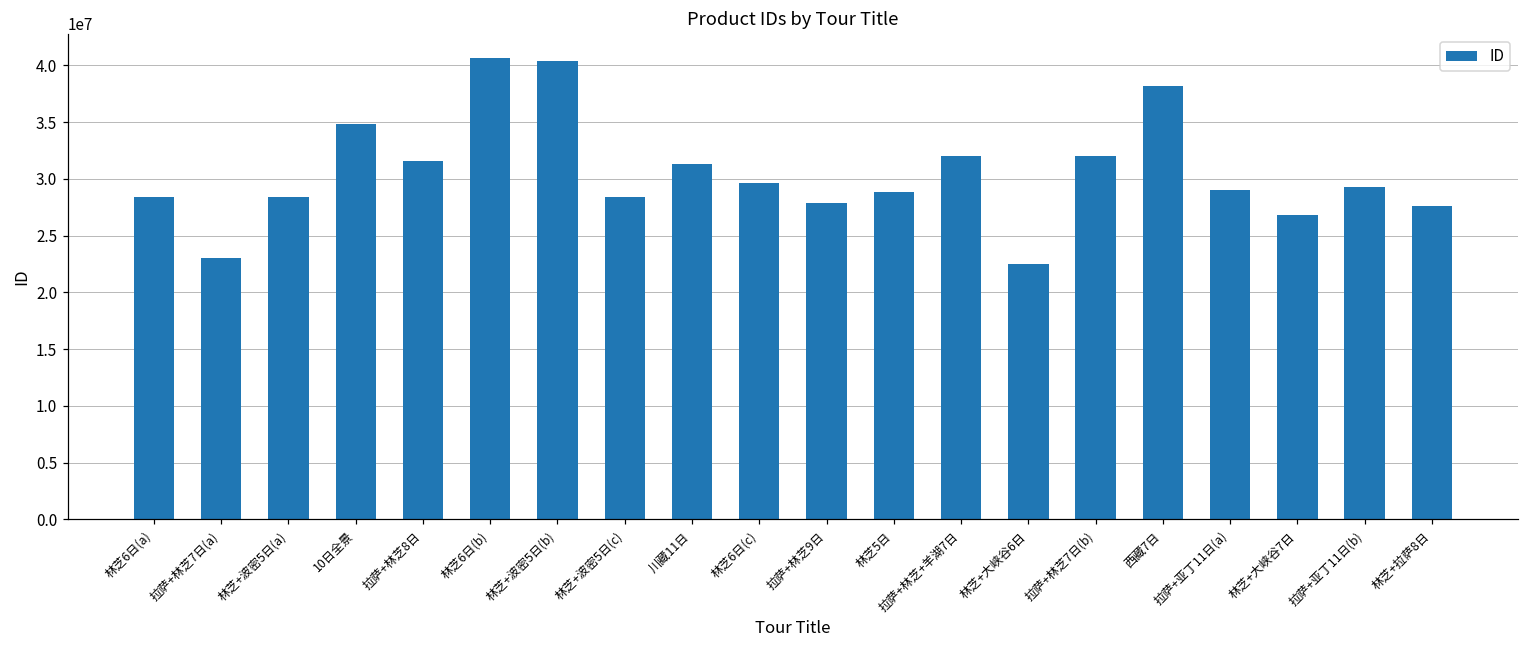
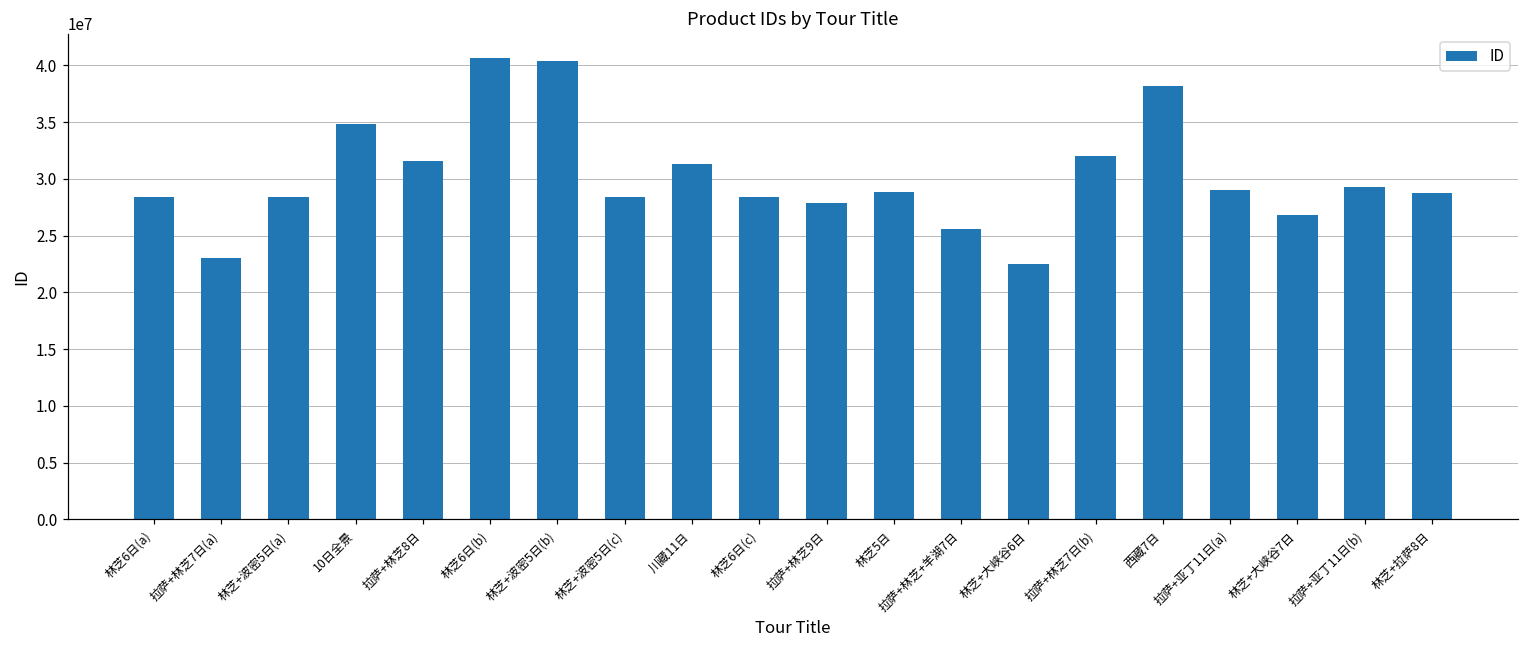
  {
    "林芝6日(a)": 28400000,
    "拉萨+林芝7日(a)": 23000000,
    "林芝+波密5日(a)": 28400000,
    "10日全景": 34800000,
    "拉萨+林芝8日": 31500000,
    "林芝6日(b)": 40700000,
    "林芝+波密5日(b)": 40300000,
    "林芝+波密5日(c)": 28400000,
    "川藏11日": 31300000,
-   "林芝6日(c)": 29600000,
+   "林芝6日(c)": 28400000,
    "拉萨+林芝9日": 27900000,
    "林芝5日": 28900000,
-   "拉萨+林芝+羊湖7日": 32000000,
+   "拉萨+林芝+羊湖7日": 25500000,
    "林芝+大峡谷6日": 22400000,
    "拉萨+林芝7日(b)": 32000000,
    "西藏7日": 38200000,
    "拉萨+亚丁11日(a)": 29000000,
    "林芝+大峡谷7日": 26800000,
    "拉萨+亚丁11日(b)": 29200000,
-   "林芝+拉萨8日": 27600000
+   "林芝+拉萨8日": 28800000
  }
